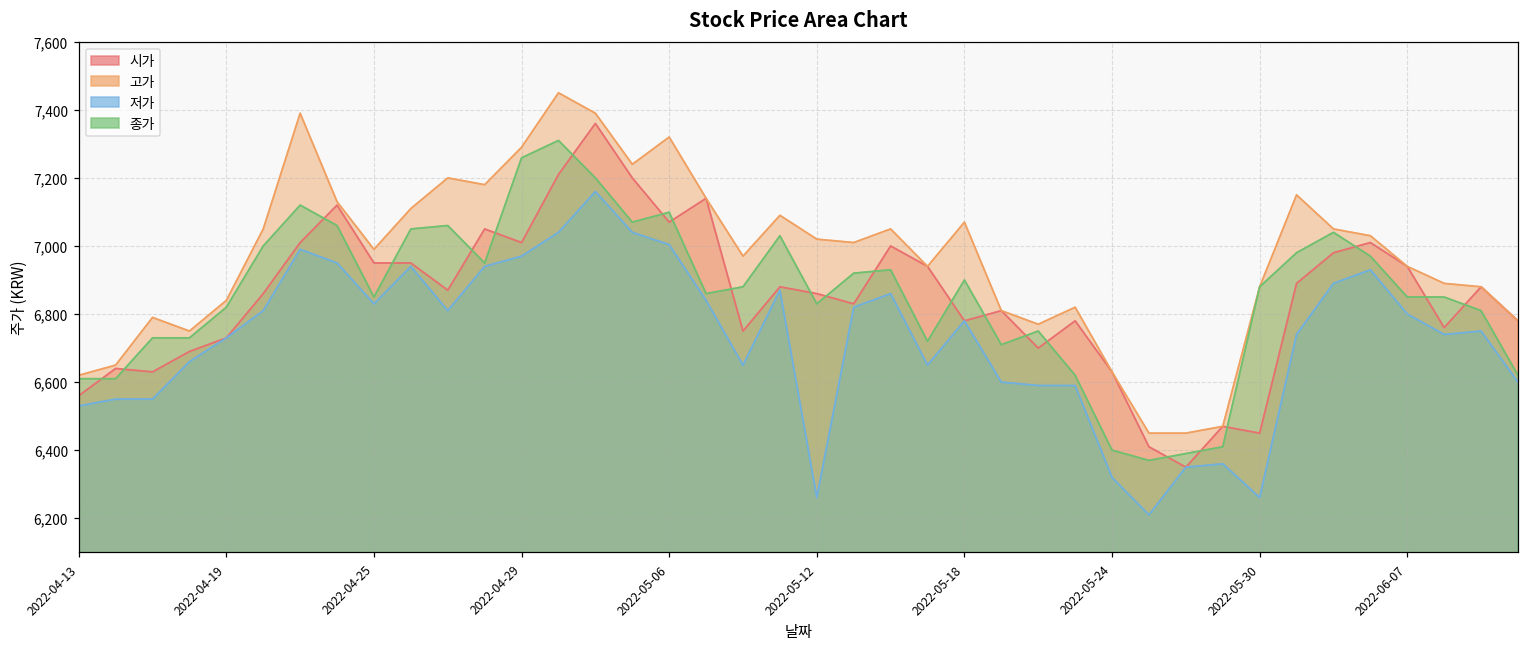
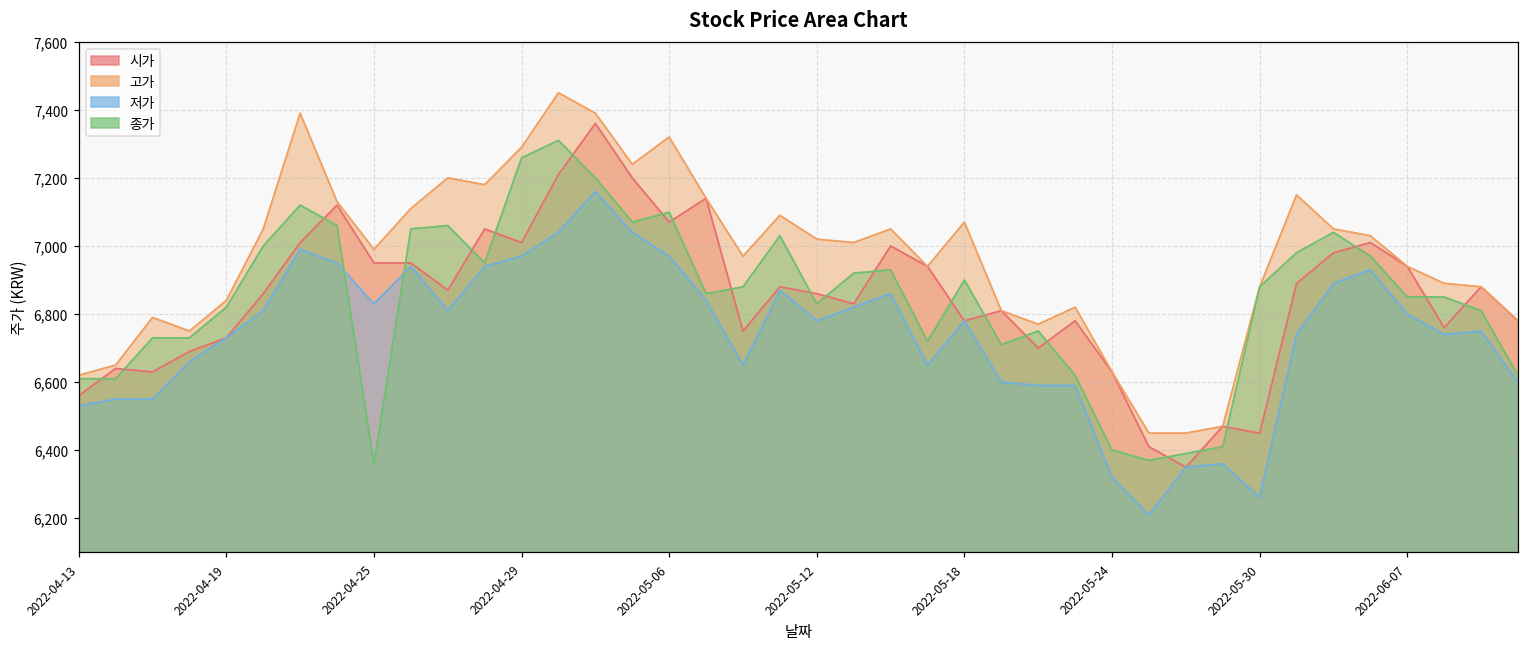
  {
    "저가": {
      "2022-04-13": "6,530",
      "2022-04-25": "6,830",
      "2022-04-29": "6,970",
-     "2022-05-06": "7,000",
-     "2022-05-12": "6,260",
+     "2022-05-06": "6,970",
+     "2022-05-12": "6,780",
      "2022-05-24": "6,320",
      "2022-05-30": "6,260",
      "2022-06-07": "6,800"
    },
    "종가": {
      "2022-04-13": "6,610",
      "2022-04-19": "6,820",
-     "2022-04-25": "6,850",
+     "2022-04-25": "6,360",
      "2022-04-29": "7,260",
      "2022-05-06": "7,100",
      "2022-05-12": "6,830",
      "2022-05-18": "6,900",
      "2022-05-24": "6,400",
      "2022-06-07": "6,850"
    }
  }
